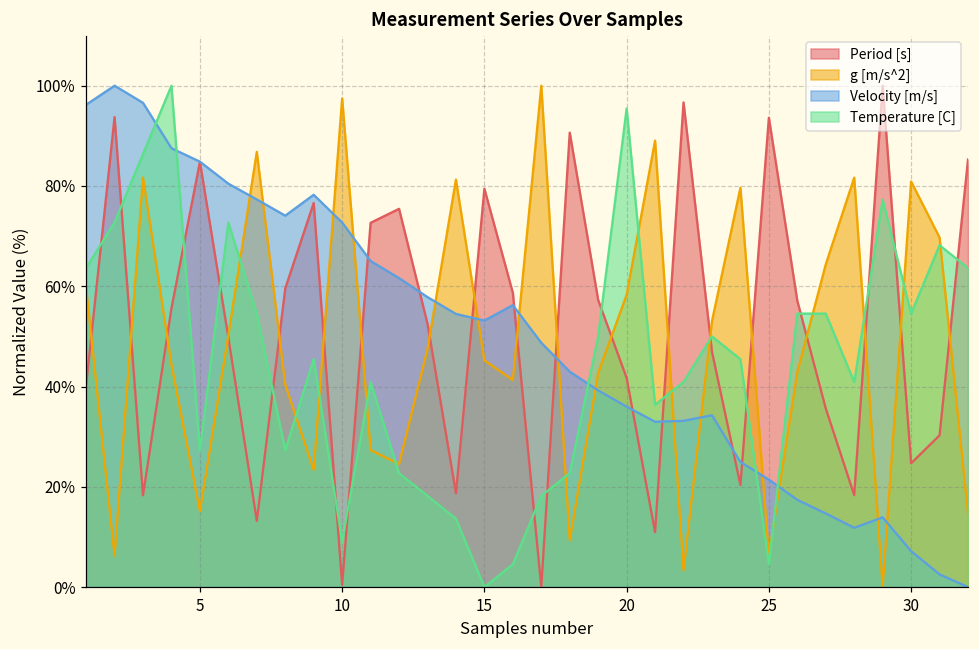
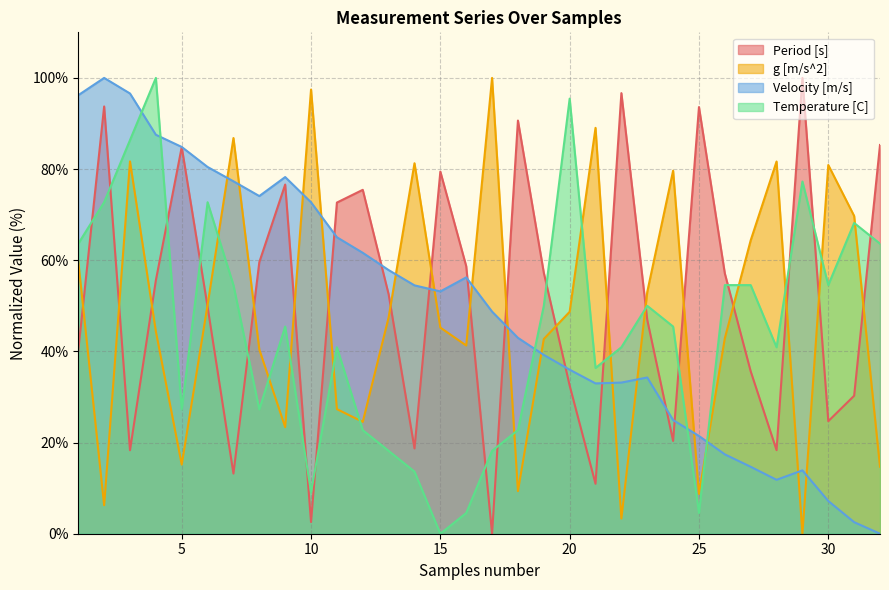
  {
    "Period [s]": {
-     "10": "0%",
+     "10": "3%",
      "15": "79%",
-     "20": "42%",
+     "20": "33%",
      "25": "94%",
      "30": "25%"
    },
    "g [m/s^2]": {
      "5": "15%",
      "10": "97%",
      "15": "45%",
-     "20": "58%",
-     "25": "6%",
+     "20": "49%",
+     "25": "9%",
      "30": "81%"
    },
    "Velocity [m/s]": {
      "10": "73%",
      "15": "53%",
      "20": "36%",
      "25": "21%",
      "30": "7%"
    },
    "Temperature [C]": {
      "5": "27%",
      "10": "9%",
      "15": "0%",
      "20": "95%",
      "25": "5%",
      "30": "55%"
    }
  }
